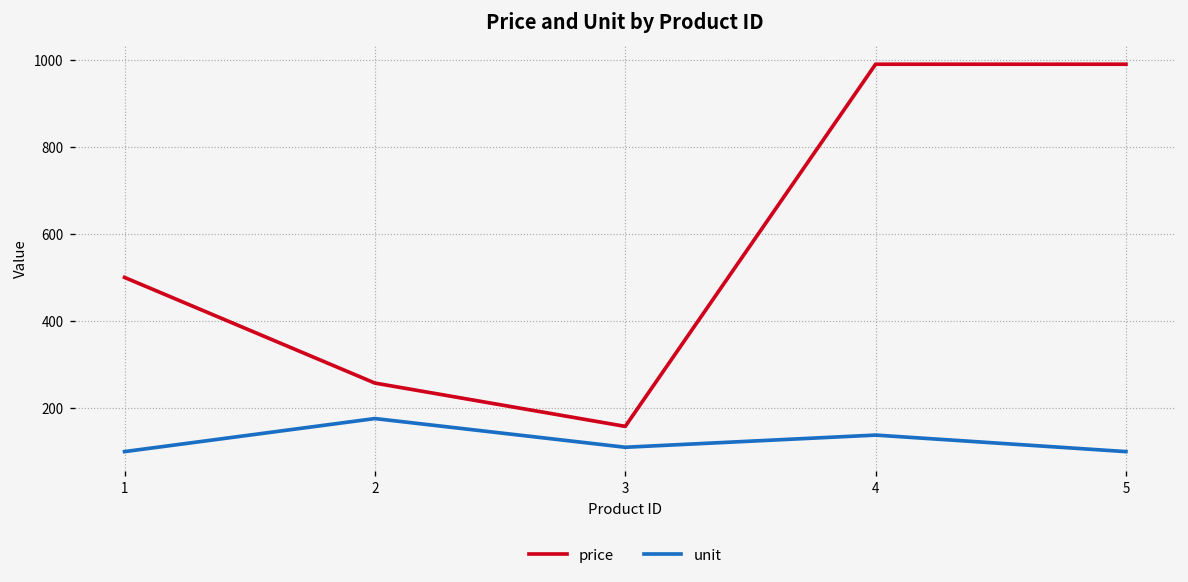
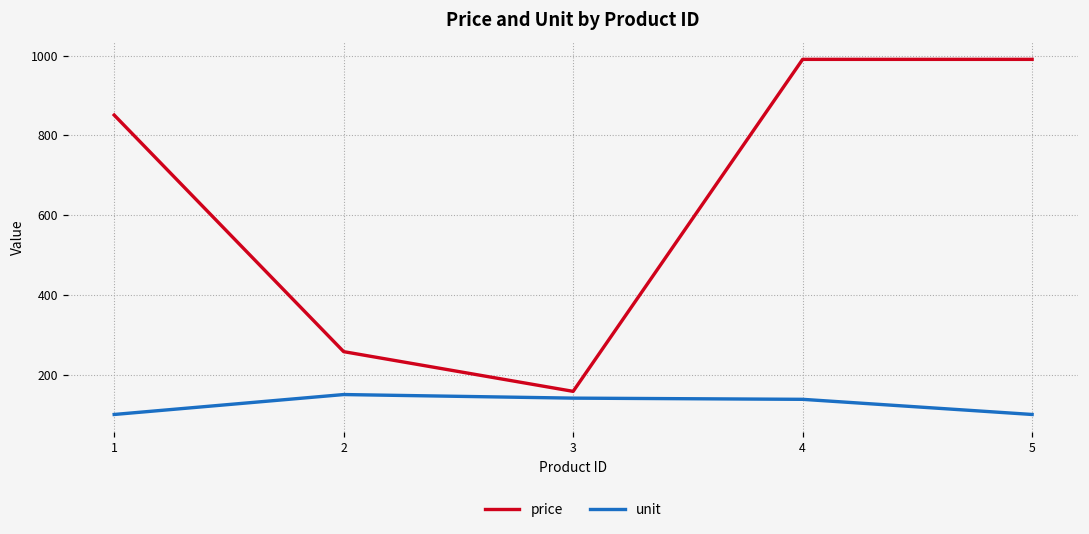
  {
    "price": {
-     "1": 500,
+     "1": 850,
      "2": 260,
      "3": 160,
      "4": 990,
      "5": 990
    },
    "unit": {
      "1": 100,
-     "2": 180,
-     "3": 110,
+     "2": 150,
+     "3": 140,
      "4": 140,
      "5": 100
    }
  }
